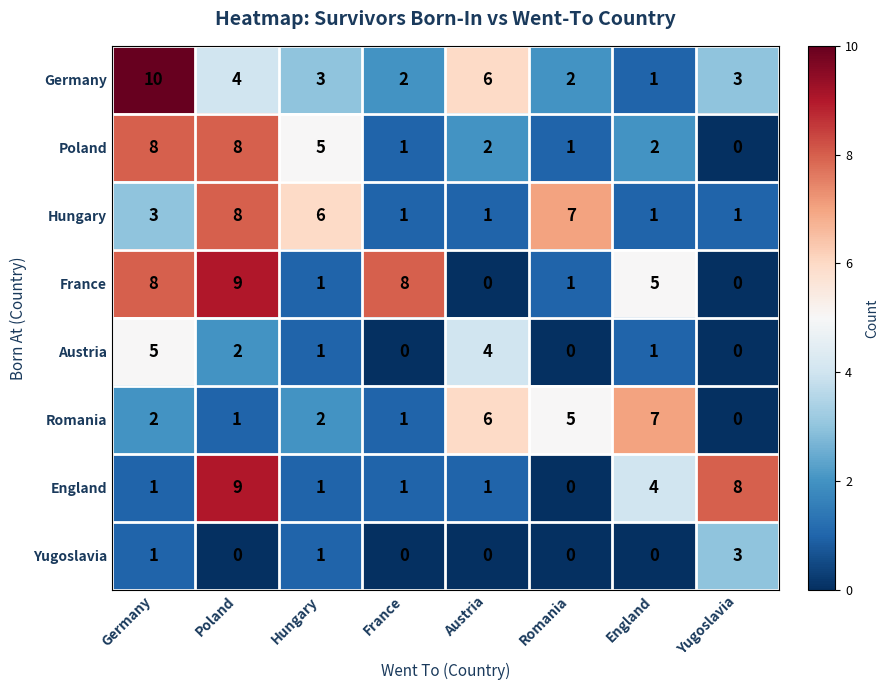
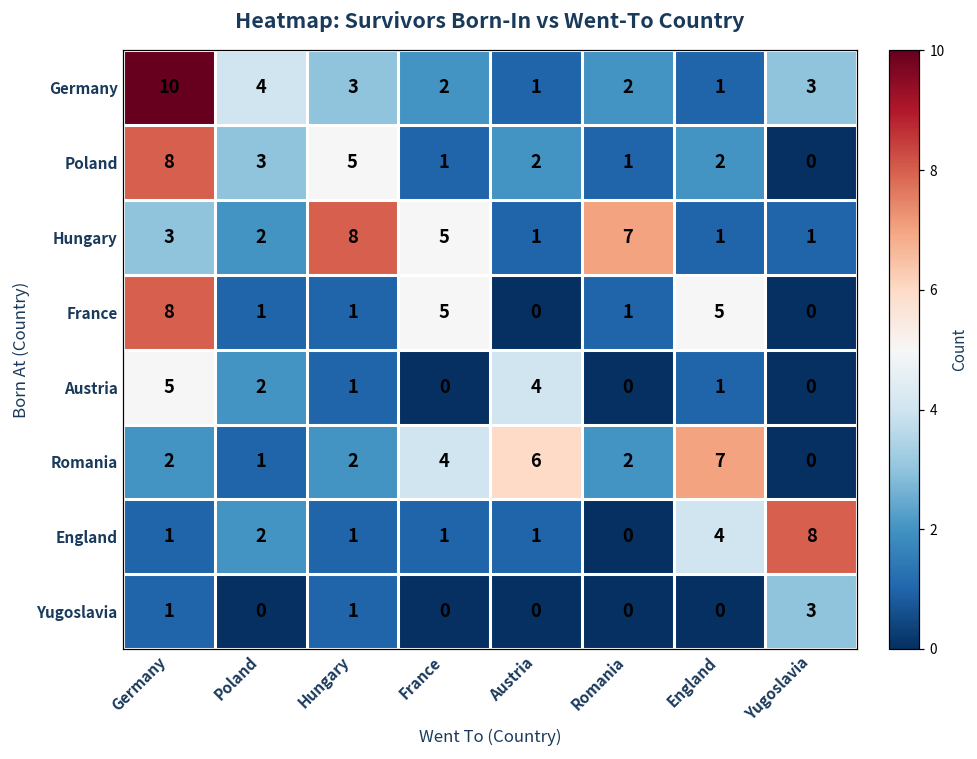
  {
    "Germany": {
      "Germany": 10,
      "Poland": 4,
      "Hungary": 3,
      "France": 2,
-     "Austria": 6,
+     "Austria": 1,
      "Romania": 2,
      "England": 1,
      "Yugoslavia": 3
    },
    "Poland": {
      "Germany": 8,
-     "Poland": 8,
+     "Poland": 3,
      "Hungary": 5,
      "France": 1,
      "Austria": 2,
      "Romania": 1,
      "England": 2,
      "Yugoslavia": 0
    },
    "Hungary": {
      "Germany": 3,
-     "Poland": 8,
-     "Hungary": 6,
-     "France": 1,
+     "Poland": 2,
+     "Hungary": 8,
+     "France": 5,
      "Austria": 1,
      "Romania": 7,
      "England": 1,
      "Yugoslavia": 1
    },
    "France": {
      "Germany": 8,
-     "Poland": 9,
+     "Poland": 1,
      "Hungary": 1,
-     "France": 8,
+     "France": 5,
      "Austria": 0,
      "Romania": 1,
      "England": 5,
      "Yugoslavia": 0
    },
    "Austria": {
      "Germany": 5,
      "Poland": 2,
      "Hungary": 1,
      "France": 0,
      "Austria": 4,
      "Romania": 0,
      "England": 1,
      "Yugoslavia": 0
    },
    "Romania": {
      "Germany": 2,
      "Poland": 1,
      "Hungary": 2,
-     "France": 1,
+     "France": 4,
      "Austria": 6,
-     "Romania": 5,
+     "Romania": 2,
      "England": 7,
      "Yugoslavia": 0
    },
    "England": {
      "Germany": 1,
-     "Poland": 9,
+     "Poland": 2,
      "Hungary": 1,
      "France": 1,
      "Austria": 1,
      "Romania": 0,
      "England": 4,
      "Yugoslavia": 8
    },
    "Yugoslavia": {
      "Germany": 1,
      "Poland": 0,
      "Hungary": 1,
      "France": 0,
      "Austria": 0,
      "Romania": 0,
      "England": 0,
      "Yugoslavia": 3
    }
  }
